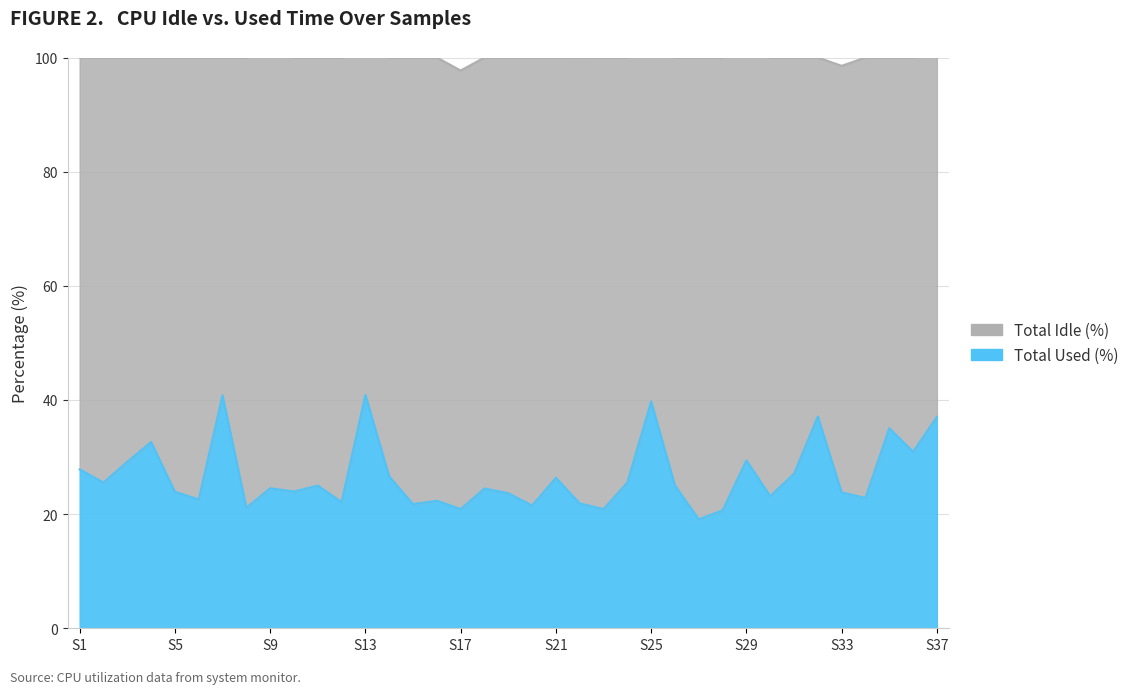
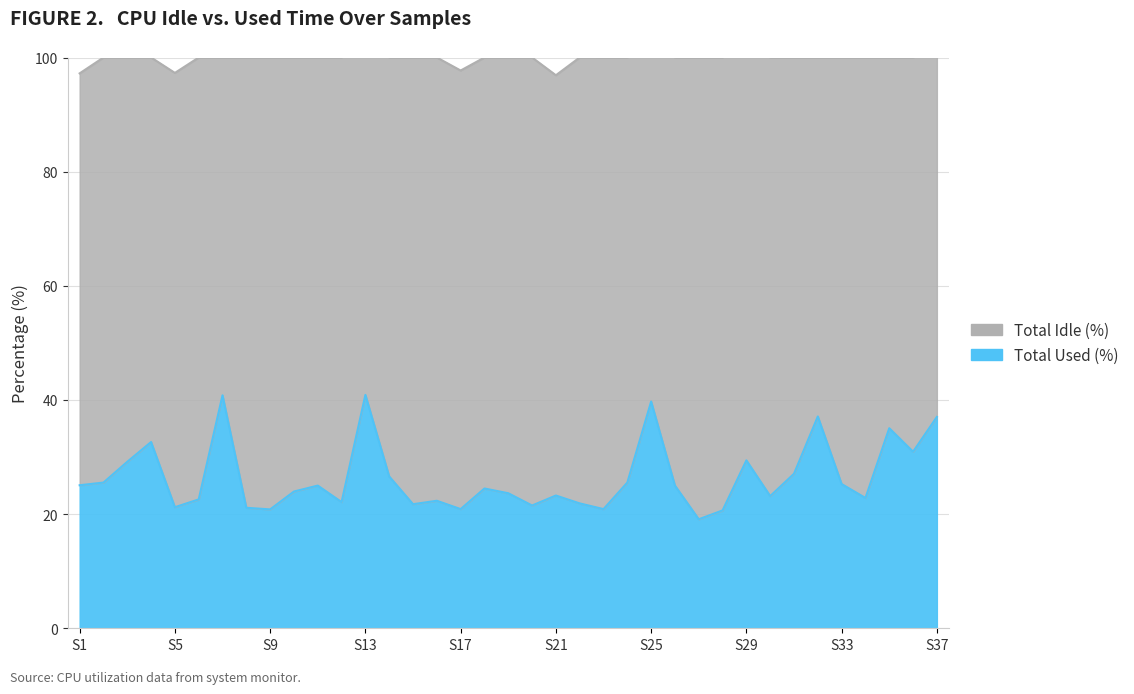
  {
    "Total Used (%)": {
-     "S1": 28,
-     "S5": 24,
-     "S9": 25,
+     "S1": 25,
+     "S5": 21,
+     "S9": 21,
      "S13": 41,
      "S17": 21,
-     "S21": 26,
+     "S21": 23,
      "S25": 40,
      "S29": 29,
-     "S33": 24,
+     "S33": 25,
      "S37": 37
    },
    "Total Idle (%)": {
      "S1": 72,
      "S5": 76,
      "S17": 77,
      "S21": 74,
      "S33": 75
    }
  }
